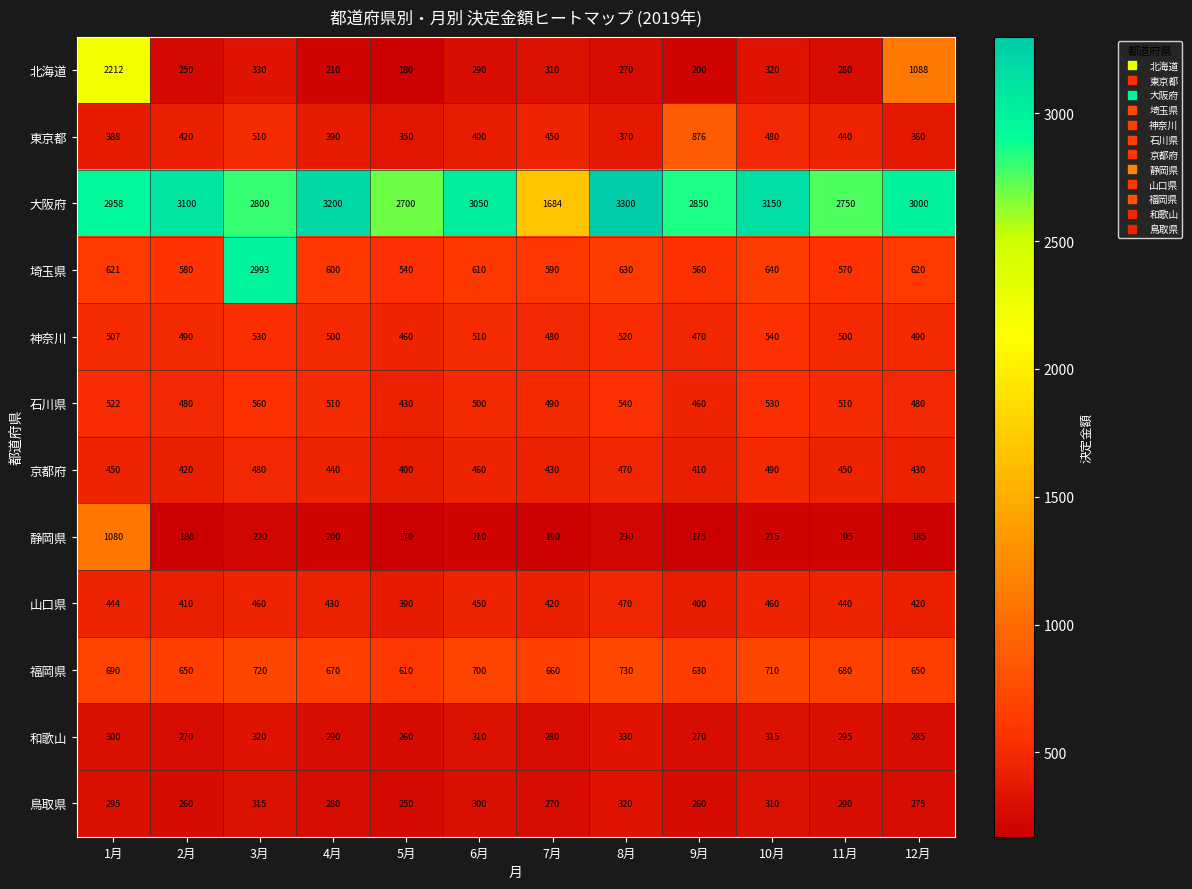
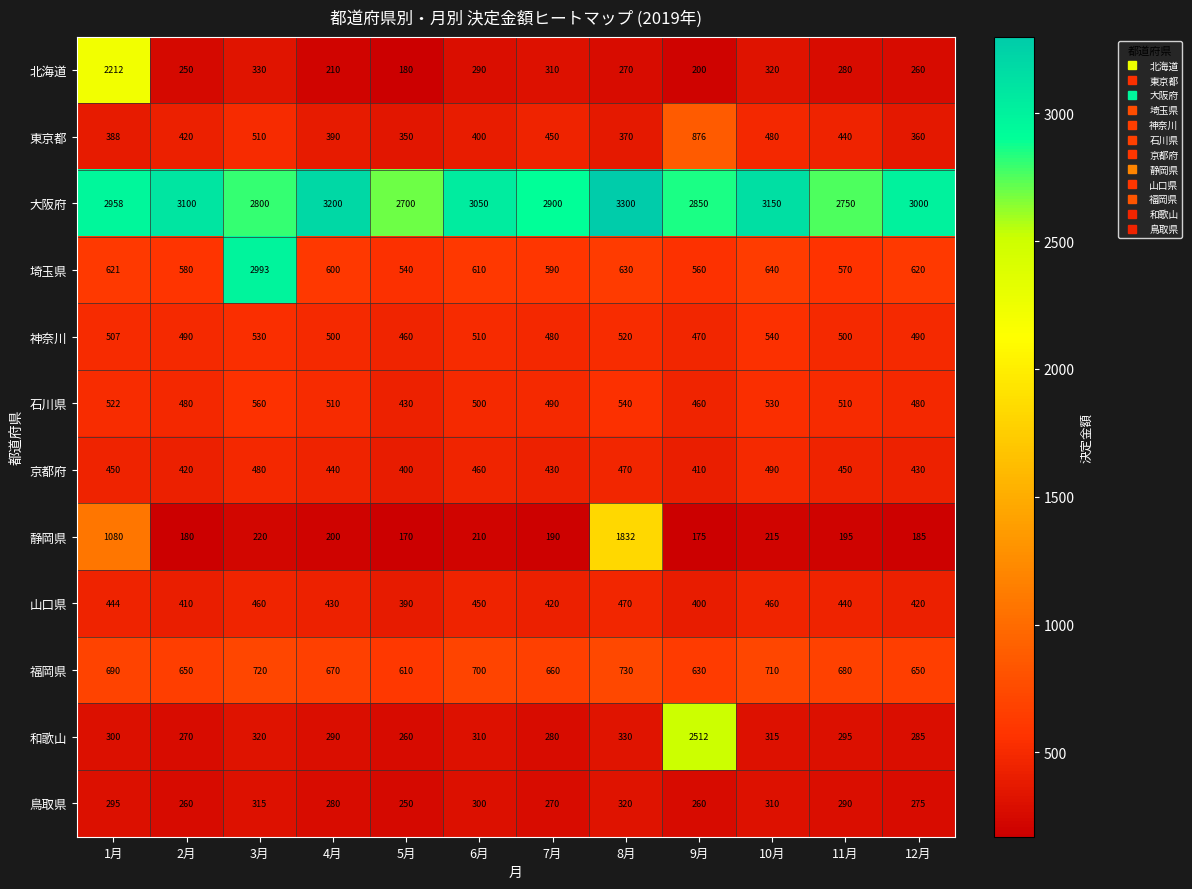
  {
    "北海道": {
      "1月": 2212,
      "2月": 250,
      "3月": 330,
      "4月": 210,
      "5月": 180,
      "6月": 290,
      "7月": 310,
      "8月": 270,
      "9月": 200,
      "10月": 320,
      "11月": 280,
-     "12月": 1088
+     "12月": 260
    },
    "東京都": {
      "1月": 388,
      "2月": 420,
      "3月": 510,
      "4月": 390,
      "5月": 350,
      "6月": 400,
      "7月": 450,
      "8月": 370,
      "9月": 876,
      "10月": 480,
      "11月": 440,
      "12月": 360
    },
    "大阪府": {
      "1月": 2958,
      "2月": 3100,
      "3月": 2800,
      "4月": 3200,
      "5月": 2700,
      "6月": 3050,
-     "7月": 1684,
+     "7月": 2900,
      "8月": 3300,
      "9月": 2850,
      "10月": 3150,
      "11月": 2750,
      "12月": 3000
    },
    "埼玉県": {
      "1月": 621,
      "2月": 580,
      "3月": 2993,
      "4月": 600,
      "5月": 540,
      "6月": 610,
      "7月": 590,
      "8月": 630,
      "9月": 560,
      "10月": 640,
      "11月": 570,
      "12月": 620
    },
    "神奈川": {
      "1月": 507,
      "2月": 490,
      "3月": 530,
      "4月": 500,
      "5月": 460,
      "6月": 510,
      "7月": 480,
      "8月": 520,
      "9月": 470,
      "10月": 540,
      "11月": 500,
      "12月": 490
    },
    "石川県": {
      "1月": 522,
      "2月": 480,
      "3月": 560,
      "4月": 510,
      "5月": 430,
      "6月": 500,
      "7月": 490,
      "8月": 540,
      "9月": 460,
      "10月": 530,
      "11月": 510,
      "12月": 480
    },
    "京都府": {
      "1月": 450,
      "2月": 420,
      "3月": 480,
      "4月": 440,
      "5月": 400,
      "6月": 460,
      "7月": 430,
      "8月": 470,
      "9月": 410,
      "10月": 490,
      "11月": 450,
      "12月": 430
    },
    "静岡県": {
      "1月": 1080,
      "2月": 180,
      "3月": 220,
      "4月": 200,
      "5月": 170,
      "6月": 210,
      "7月": 190,
-     "8月": 230,
+     "8月": 1832,
      "9月": 175,
      "10月": 215,
      "11月": 195,
      "12月": 185
    },
    "山口県": {
      "1月": 444,
      "2月": 410,
      "3月": 460,
      "4月": 430,
      "5月": 390,
      "6月": 450,
      "7月": 420,
      "8月": 470,
      "9月": 400,
      "10月": 460,
      "11月": 440,
      "12月": 420
    },
    "福岡県": {
      "1月": 690,
      "2月": 650,
      "3月": 720,
      "4月": 670,
      "5月": 610,
      "6月": 700,
      "7月": 660,
      "8月": 730,
      "9月": 630,
      "10月": 710,
      "11月": 680,
      "12月": 650
    },
    "和歌山": {
      "1月": 300,
      "2月": 270,
      "3月": 320,
      "4月": 290,
      "5月": 260,
      "6月": 310,
      "7月": 280,
      "8月": 330,
-     "9月": 270,
+     "9月": 2512,
      "10月": 315,
      "11月": 295,
      "12月": 285
    },
    "鳥取県": {
      "1月": 295,
      "2月": 260,
      "3月": 315,
      "4月": 280,
      "5月": 250,
      "6月": 300,
      "7月": 270,
      "8月": 320,
      "9月": 260,
      "10月": 310,
      "11月": 290,
      "12月": 275
    }
  }
